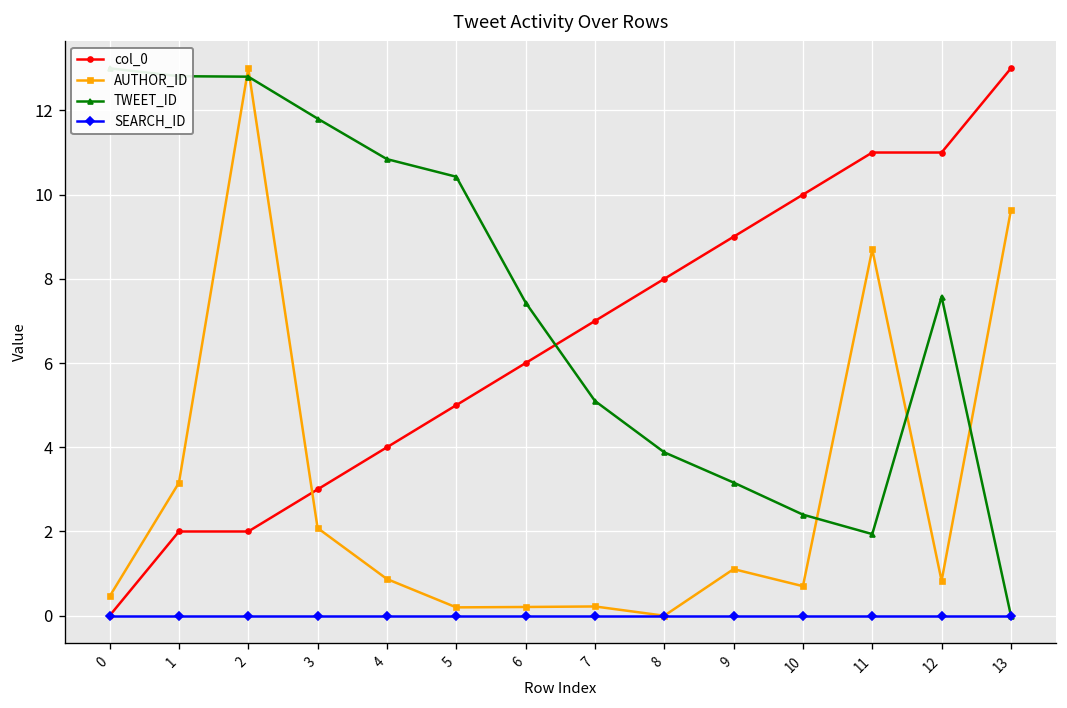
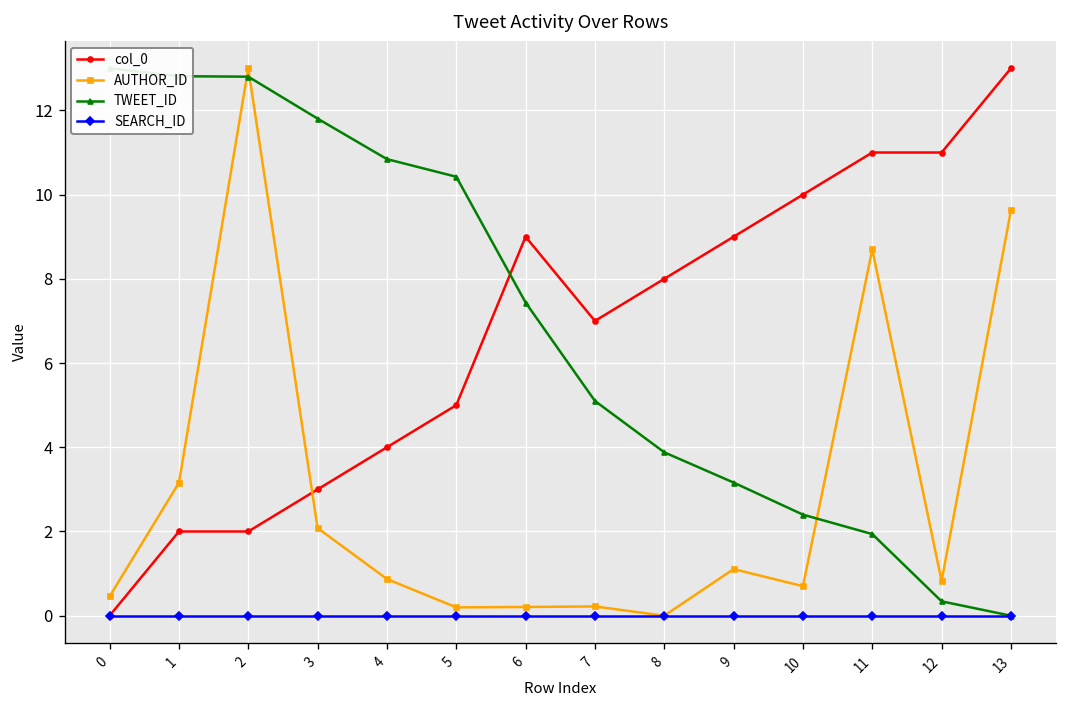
  {
    "col_0": {
      "1": 2,
      "2": 2,
      "3": 3,
      "4": 4,
      "5": 5,
-     "6": 6,
+     "6": 9,
      "7": 7,
      "8": 8,
      "9": 9,
      "10": 10,
      "11": 11,
      "12": 11,
      "13": 13
    },
    "AUTHOR_ID": {
      "0": 0.5,
      "1": 3.2,
      "2": 13.0,
      "3": 2.1,
      "4": 0.9,
      "5": 0.2,
      "6": 0.2,
      "7": 0.2,
      "9": 1.1,
      "10": 0.7,
      "11": 8.7,
      "12": 0.8,
      "13": 9.6
    },
    "TWEET_ID": {
      "2": 12.8,
      "3": 11.8,
      "4": 10.8,
      "5": 10.4,
      "6": 7.4,
      "7": 5.1,
      "8": 3.9,
      "9": 3.2,
      "10": 2.4,
      "11": 1.9,
-     "12": 7.6
+     "12": 0.3
    },
    "SEARCH_ID": {
      "1": 0.0,
      "2": 0.0,
      "3": 0.0,
      "4": 0.0,
      "5": 0.0,
      "6": 0.0,
      "7": 0.0,
      "9": 0.0,
      "10": 0.0,
      "11": 0.0,
      "12": 0.0
    }
  }
